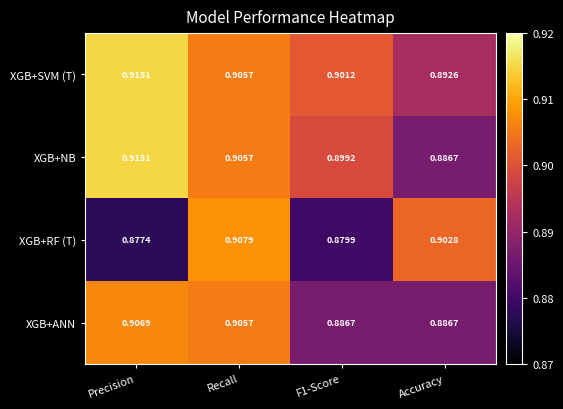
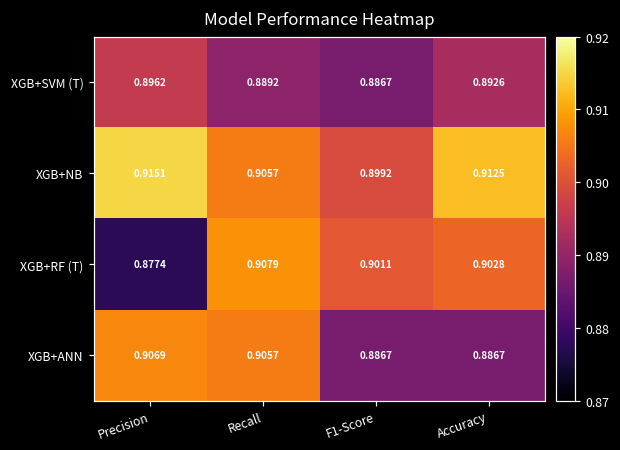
  {
    "XGB+SVM (T)": {
-     "Precision": 0.9151,
-     "Recall": 0.9057,
-     "F1-Score": 0.9012,
+     "Precision": 0.8962,
+     "Recall": 0.8892,
+     "F1-Score": 0.8867,
      "Accuracy": 0.8926
    },
    "XGB+NB": {
      "Precision": 0.9151,
      "Recall": 0.9057,
      "F1-Score": 0.8992,
-     "Accuracy": 0.8867
+     "Accuracy": 0.9125
    },
    "XGB+RF (T)": {
      "Precision": 0.8774,
      "Recall": 0.9079,
-     "F1-Score": 0.8799,
+     "F1-Score": 0.9011,
      "Accuracy": 0.9028
    },
    "XGB+ANN": {
      "Precision": 0.9069,
      "Recall": 0.9057,
      "F1-Score": 0.8867,
      "Accuracy": 0.8867
    }
  }
